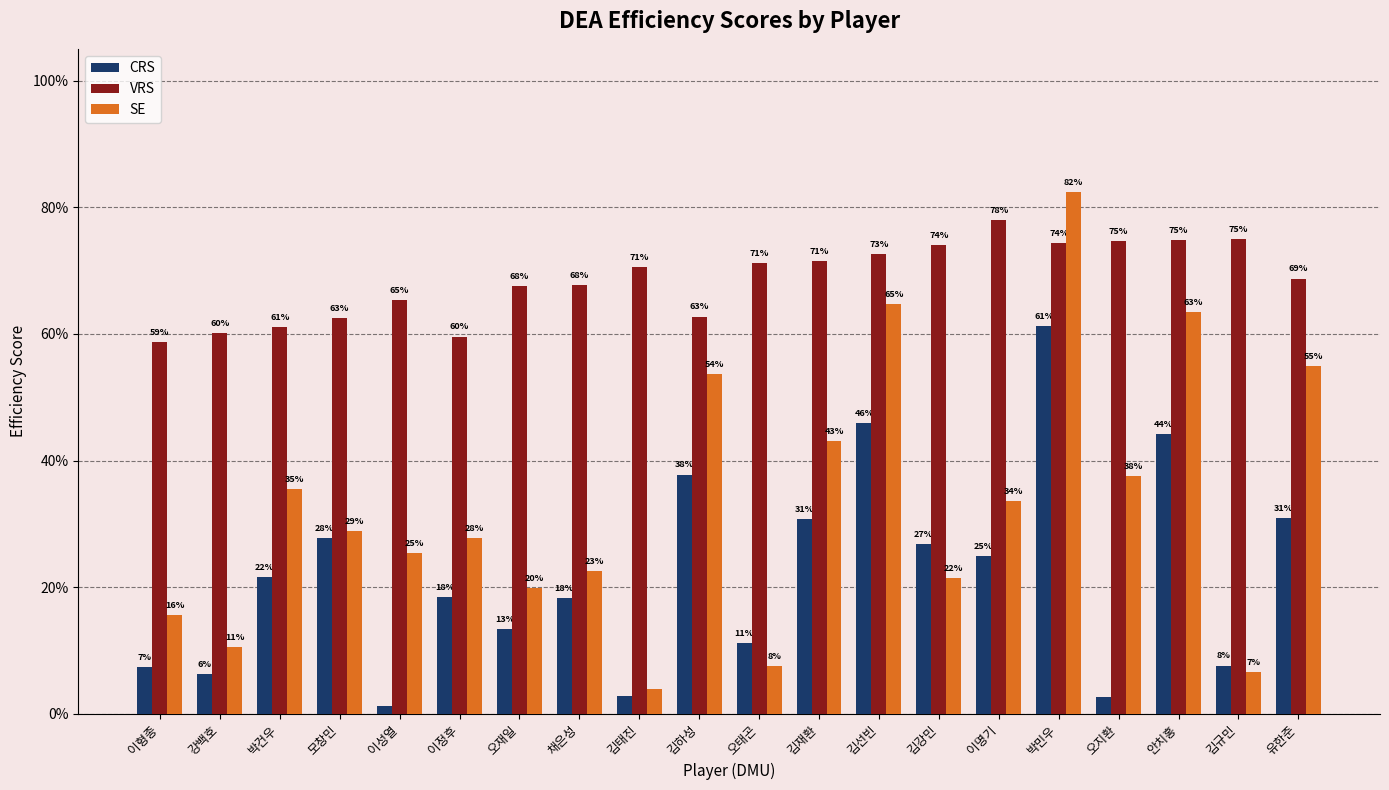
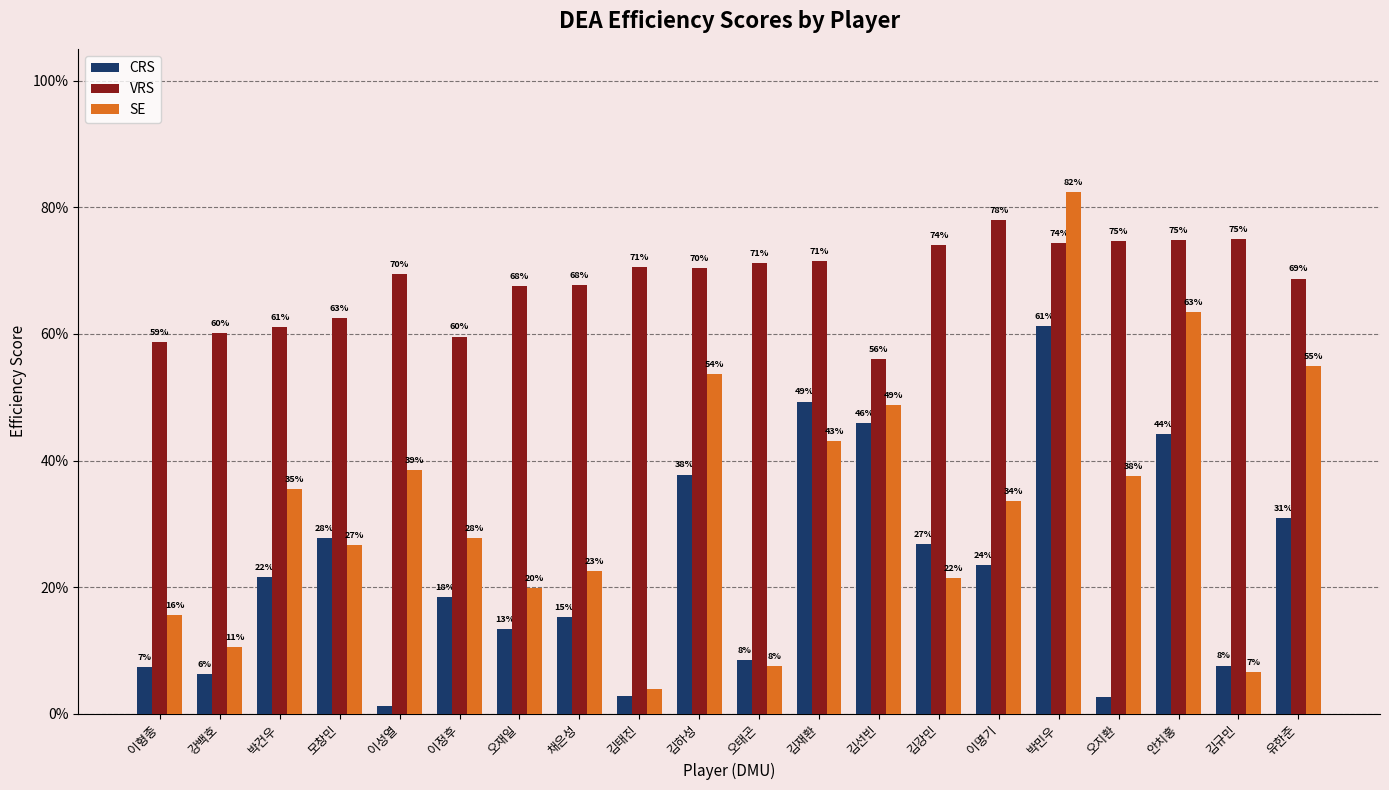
  {
    "CRS": {
      "이형종": "7%",
      "강백호": "6%",
      "박건우": "22%",
      "모창민": "28%",
      "이정후": "18%",
      "오재일": "13%",
-     "채은성": "18%",
+     "채은성": "15%",
      "김하성": "38%",
-     "오태곤": "11%",
-     "김재환": "31%",
+     "오태곤": "8%",
+     "김재환": "49%",
      "김선빈": "46%",
      "김강민": "27%",
-     "이명기": "25%",
+     "이명기": "24%",
      "박민우": "61%",
      "안치홍": "44%",
      "김규민": "8%",
      "유한준": "31%"
    },
    "VRS": {
      "이형종": "59%",
      "강백호": "60%",
      "박건우": "61%",
      "모창민": "63%",
-     "이성열": "65%",
+     "이성열": "70%",
      "이정후": "60%",
      "오재일": "68%",
      "채은성": "68%",
      "김태진": "71%",
-     "김하성": "63%",
+     "김하성": "70%",
      "오태곤": "71%",
      "김재환": "71%",
-     "김선빈": "73%",
+     "김선빈": "56%",
      "김강민": "74%",
      "이명기": "78%",
      "박민우": "74%",
      "오지환": "75%",
      "안치홍": "75%",
      "김규민": "75%",
      "유한준": "69%"
    },
    "SE": {
      "이형종": "16%",
      "강백호": "11%",
      "박건우": "35%",
-     "모창민": "29%",
-     "이성열": "25%",
+     "모창민": "27%",
+     "이성열": "39%",
      "이정후": "28%",
      "오재일": "20%",
      "채은성": "23%",
      "김하성": "54%",
      "오태곤": "8%",
      "김재환": "43%",
-     "김선빈": "65%",
+     "김선빈": "49%",
      "김강민": "22%",
      "이명기": "34%",
      "박민우": "82%",
      "오지환": "38%",
      "안치홍": "63%",
      "김규민": "7%",
      "유한준": "55%"
    }
  }
